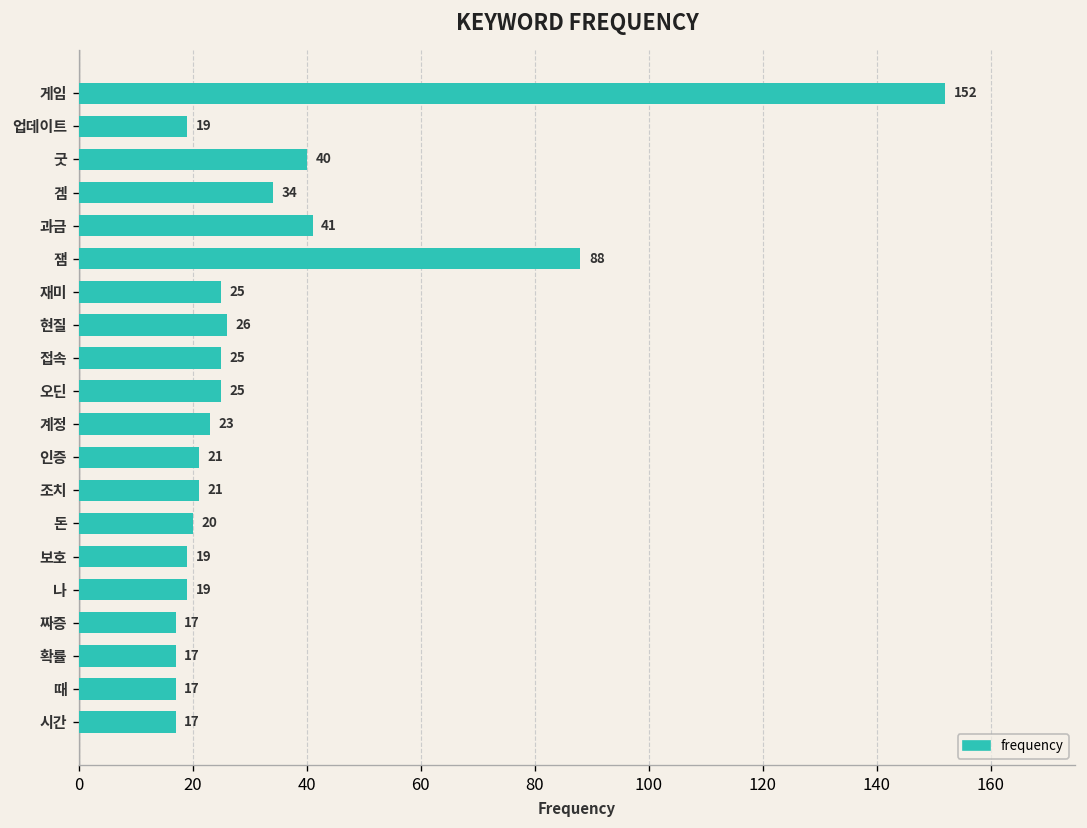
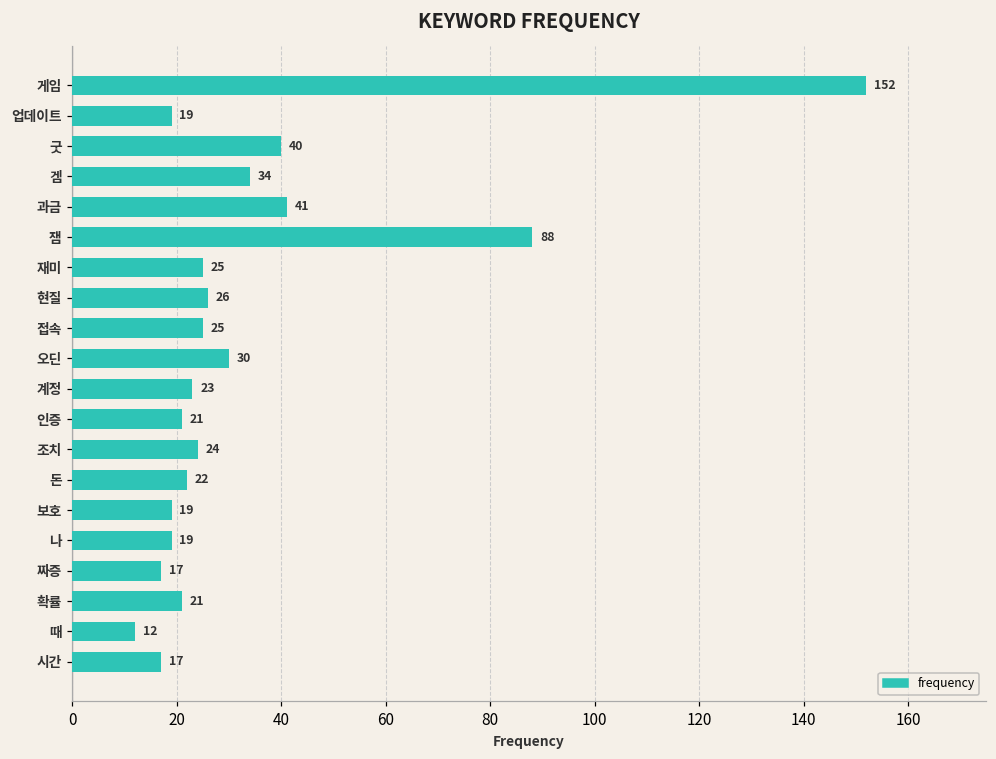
  {
    "게임": 152,
    "업데이트": 19,
    "굿": 40,
    "겜": 34,
    "과금": 41,
    "잼": 88,
    "재미": 25,
    "현질": 26,
    "접속": 25,
-   "오딘": 25,
+   "오딘": 30,
    "계정": 23,
    "인증": 21,
-   "조치": 21,
-   "돈": 20,
+   "조치": 24,
+   "돈": 22,
    "보호": 19,
    "나": 19,
    "짜증": 17,
-   "확률": 17,
-   "때": 17,
+   "확률": 21,
+   "때": 12,
    "시간": 17
  }
